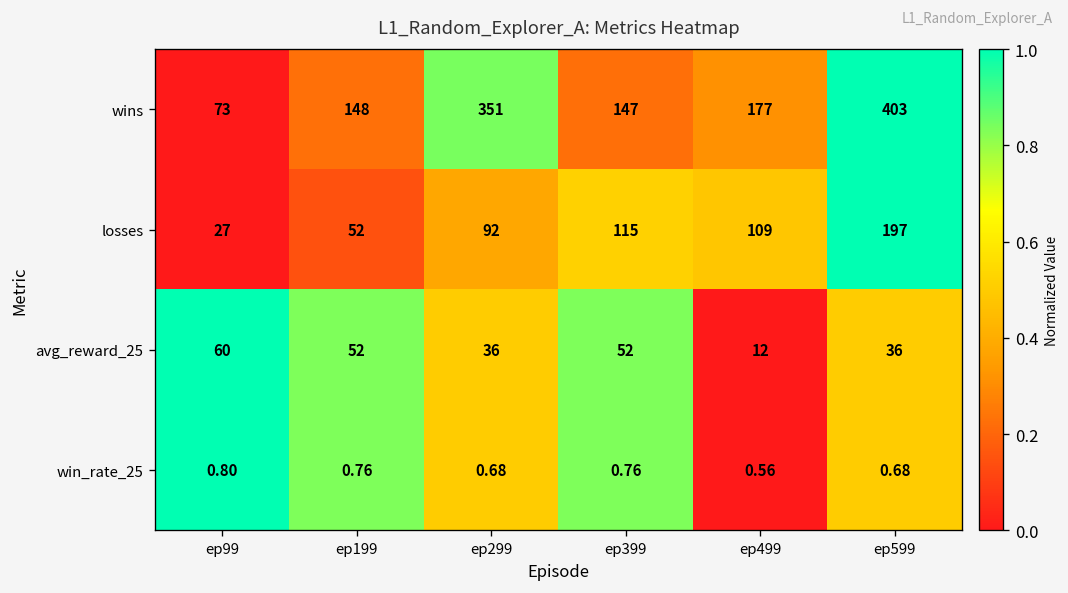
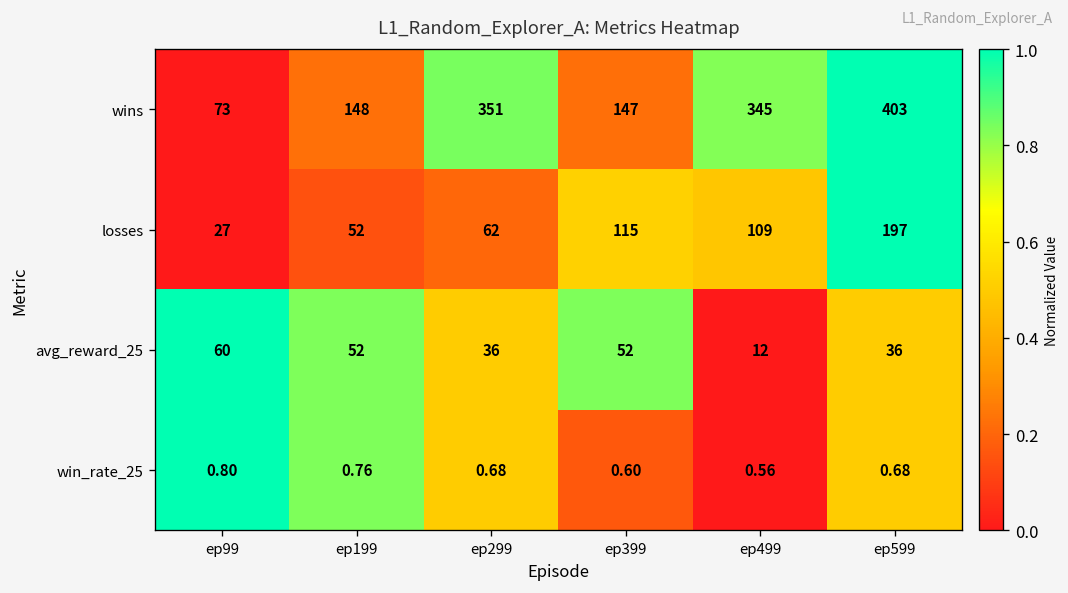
  {
    "wins": {
      "ep99": 73,
      "ep199": 148,
      "ep299": 351,
      "ep399": 147,
-     "ep499": 177,
+     "ep499": 345,
      "ep599": 403
    },
    "losses": {
      "ep99": 27,
      "ep199": 52,
-     "ep299": 92,
+     "ep299": 62,
      "ep399": 115,
      "ep499": 109,
      "ep599": 197
    },
    "avg_reward_25": {
      "ep99": 60,
      "ep199": 52,
      "ep299": 36,
      "ep399": 52,
      "ep499": 12,
      "ep599": 36
    },
    "win_rate_25": {
      "ep99": 0.80,
      "ep199": 0.76,
      "ep299": 0.68,
-     "ep399": 0.76,
+     "ep399": 0.60,
      "ep499": 0.56,
      "ep599": 0.68
    }
  }
